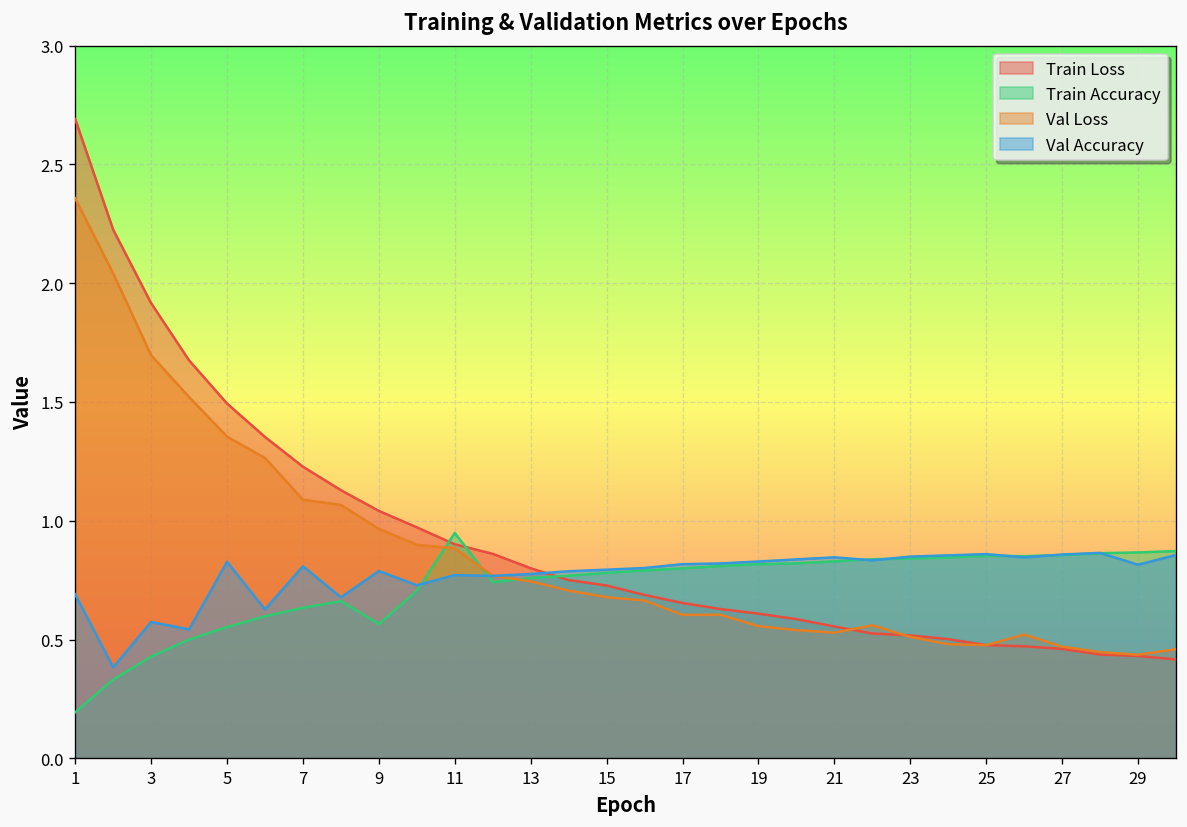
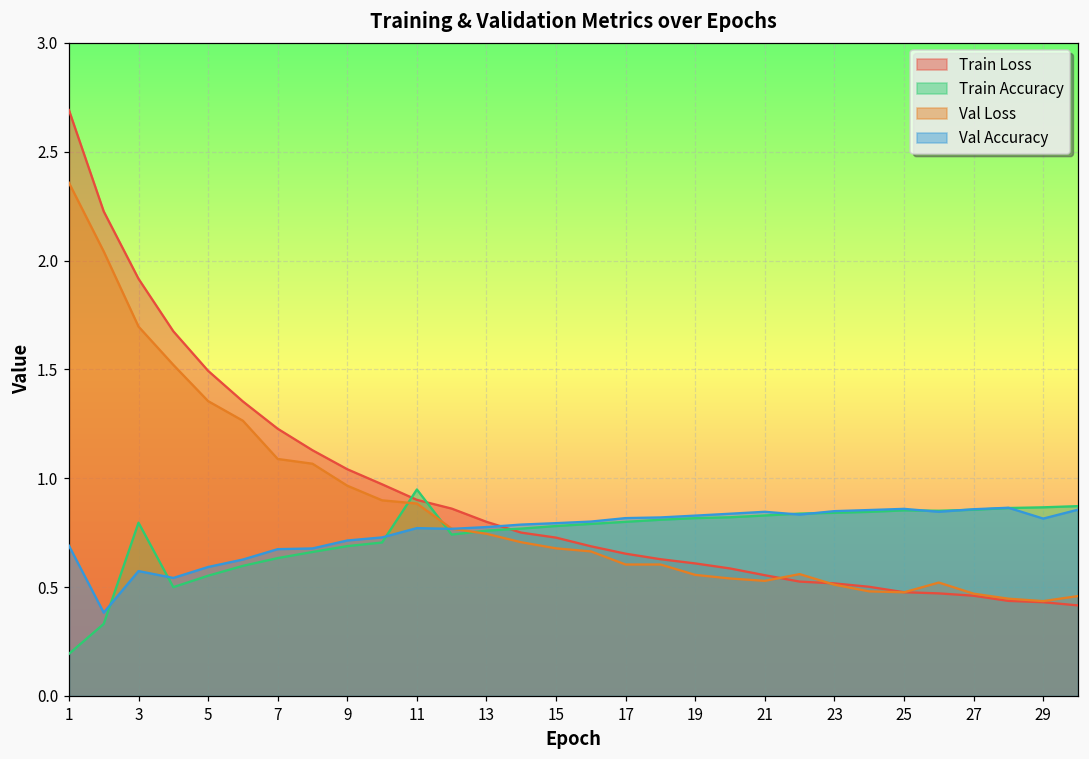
  {
    "Train Accuracy": {
      "1": 0.19,
-     "3": 0.43,
+     "3": 0.80,
      "5": 0.55,
      "7": 0.63,
-     "9": 0.57,
+     "9": 0.69,
      "11": 0.95,
      "13": 0.76,
      "15": 0.78,
      "17": 0.80,
      "21": 0.83,
      "29": 0.87
    },
    "Val Accuracy": {
      "1": 0.69,
      "3": 0.57,
-     "5": 0.83,
-     "7": 0.81,
-     "9": 0.79,
+     "5": 0.59,
+     "7": 0.67,
+     "9": 0.71,
      "11": 0.77,
      "13": 0.78,
      "15": 0.79,
      "17": 0.82,
      "21": 0.85,
      "29": 0.81
    }
  }
